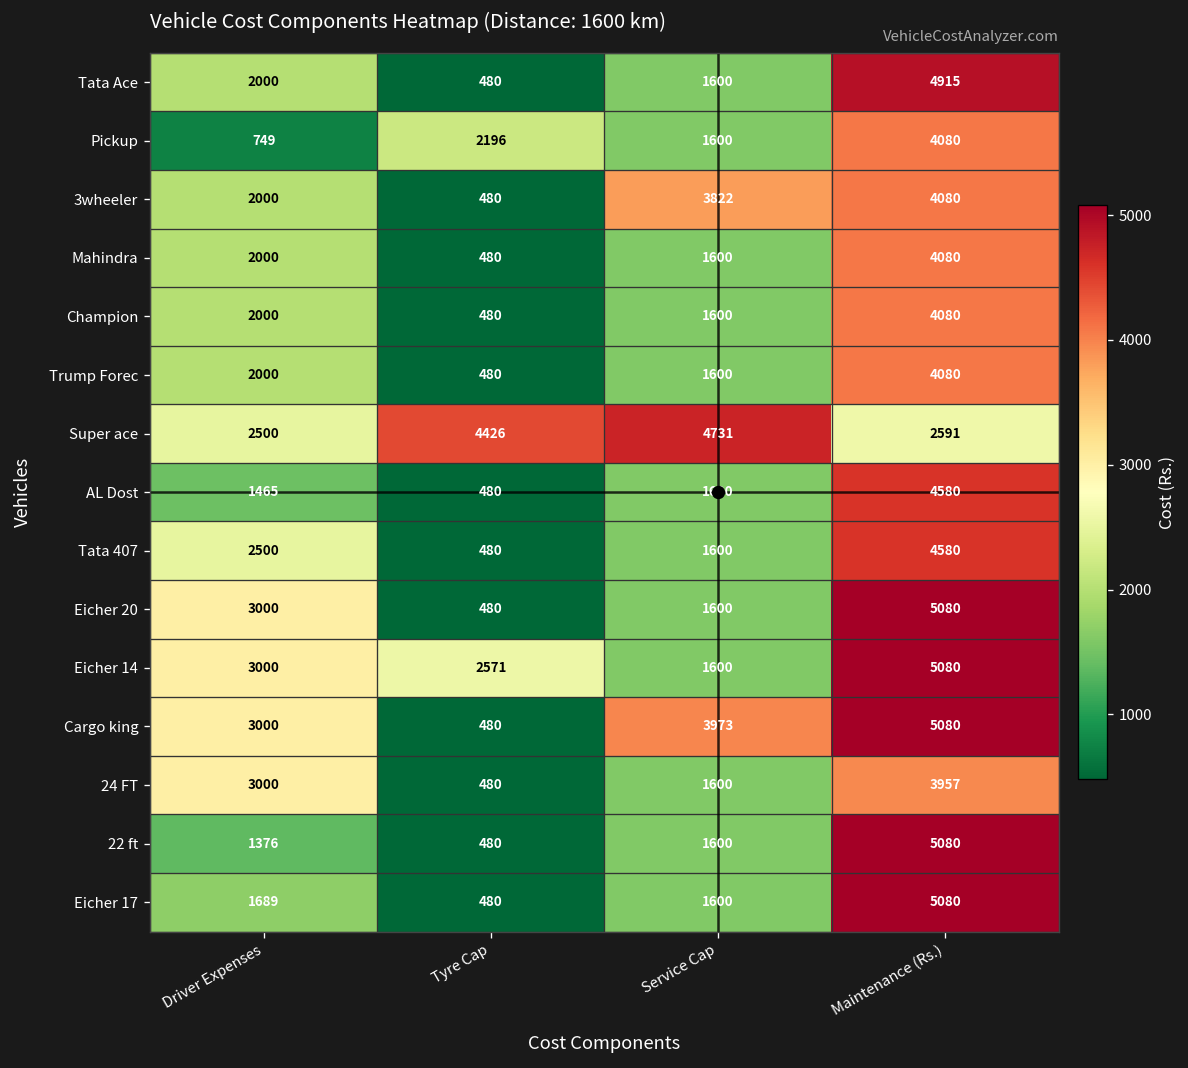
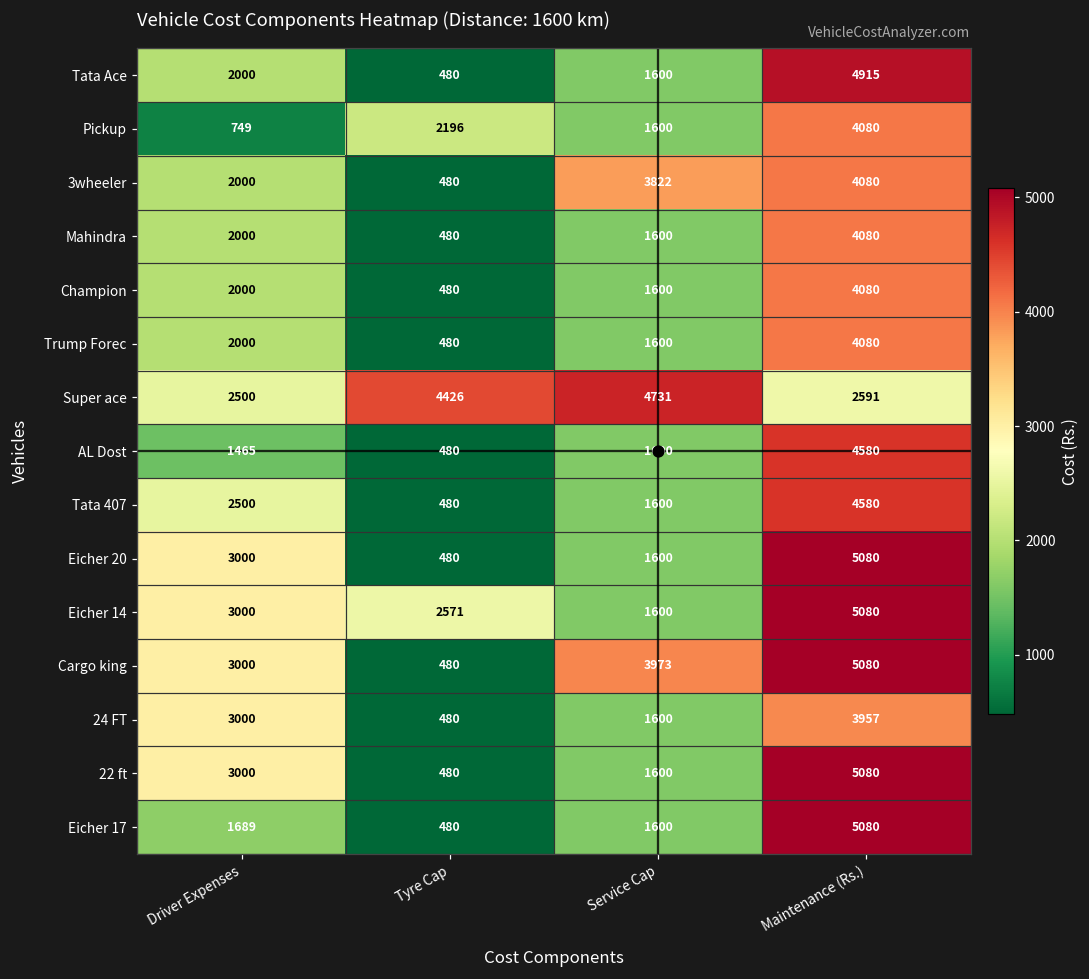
  {
    "Tata Ace": {
      "Driver Expenses": 2000,
      "Tyre Cap": 480,
      "Service Cap": 1600,
      "Maintenance (Rs.)": 4915
    },
    "Pickup": {
      "Driver Expenses": 749,
      "Tyre Cap": 2196,
      "Service Cap": 1600,
      "Maintenance (Rs.)": 4080
    },
    "3wheeler": {
      "Driver Expenses": 2000,
      "Tyre Cap": 480,
      "Service Cap": 3822,
      "Maintenance (Rs.)": 4080
    },
    "Mahindra": {
      "Driver Expenses": 2000,
      "Tyre Cap": 480,
      "Service Cap": 1600,
      "Maintenance (Rs.)": 4080
    },
    "Champion": {
      "Driver Expenses": 2000,
      "Tyre Cap": 480,
      "Service Cap": 1600,
      "Maintenance (Rs.)": 4080
    },
    "Trump Forec": {
      "Driver Expenses": 2000,
      "Tyre Cap": 480,
      "Service Cap": 1600,
      "Maintenance (Rs.)": 4080
    },
    "Super ace": {
      "Driver Expenses": 2500,
      "Tyre Cap": 4426,
      "Service Cap": 4731,
      "Maintenance (Rs.)": 2591
    },
    "AL Dost": {
      "Driver Expenses": 1465,
      "Tyre Cap": 480,
      "Maintenance (Rs.)": 4580
    },
    "Tata 407": {
      "Driver Expenses": 2500,
      "Tyre Cap": 480,
      "Service Cap": 1600,
      "Maintenance (Rs.)": 4580
    },
    "Eicher 20": {
      "Driver Expenses": 3000,
      "Tyre Cap": 480,
      "Service Cap": 1600,
      "Maintenance (Rs.)": 5080
    },
    "Eicher 14": {
      "Driver Expenses": 3000,
      "Tyre Cap": 2571,
      "Service Cap": 1600,
      "Maintenance (Rs.)": 5080
    },
    "Cargo king": {
      "Driver Expenses": 3000,
      "Tyre Cap": 480,
      "Service Cap": 3973,
      "Maintenance (Rs.)": 5080
    },
    "24 FT": {
      "Driver Expenses": 3000,
      "Tyre Cap": 480,
      "Service Cap": 1600,
      "Maintenance (Rs.)": 3957
    },
    "22 ft": {
-     "Driver Expenses": 1376,
+     "Driver Expenses": 3000,
      "Tyre Cap": 480,
      "Service Cap": 1600,
      "Maintenance (Rs.)": 5080
    },
    "Eicher 17": {
      "Driver Expenses": 1689,
      "Tyre Cap": 480,
      "Service Cap": 1600,
      "Maintenance (Rs.)": 5080
    }
  }
